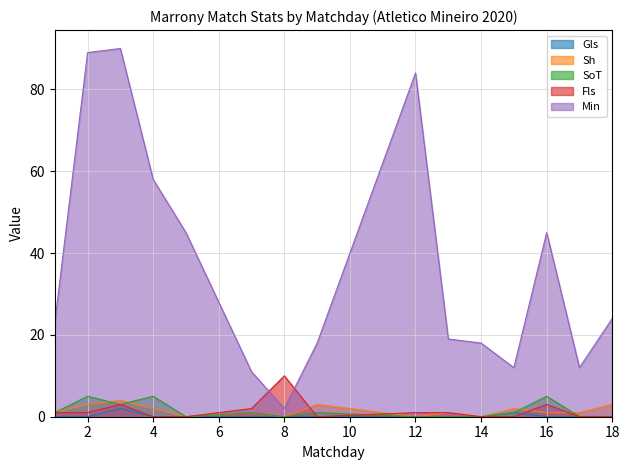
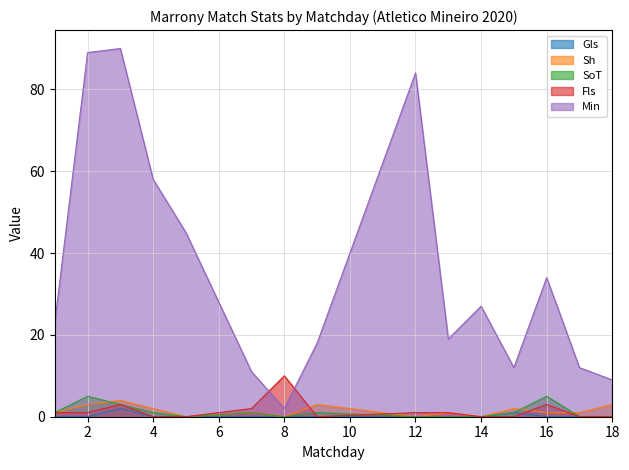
  {
    "Gls": {
      "2": 0,
      "16": 0
    },
    "Sh": {
      "2": 3,
      "4": 2,
      "16": 1,
      "18": 3
    },
    "SoT": {
      "2": 5,
-     "4": 5,
+     "4": 1,
      "16": 5
    },
    "Fls": {
      "2": 1,
      "8": 10,
      "12": 1,
      "16": 3
    },
    "Min": {
      "2": 89,
      "4": 58,
      "8": 2,
      "12": 84,
-     "14": 18,
-     "16": 45,
-     "18": 24
+     "14": 27,
+     "16": 34,
+     "18": 9
    }
  }
